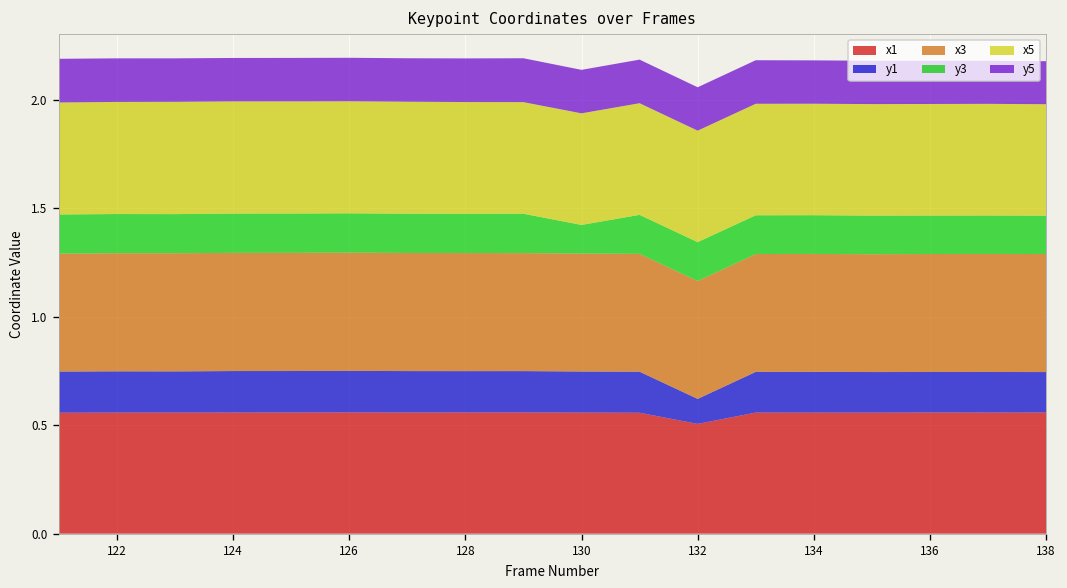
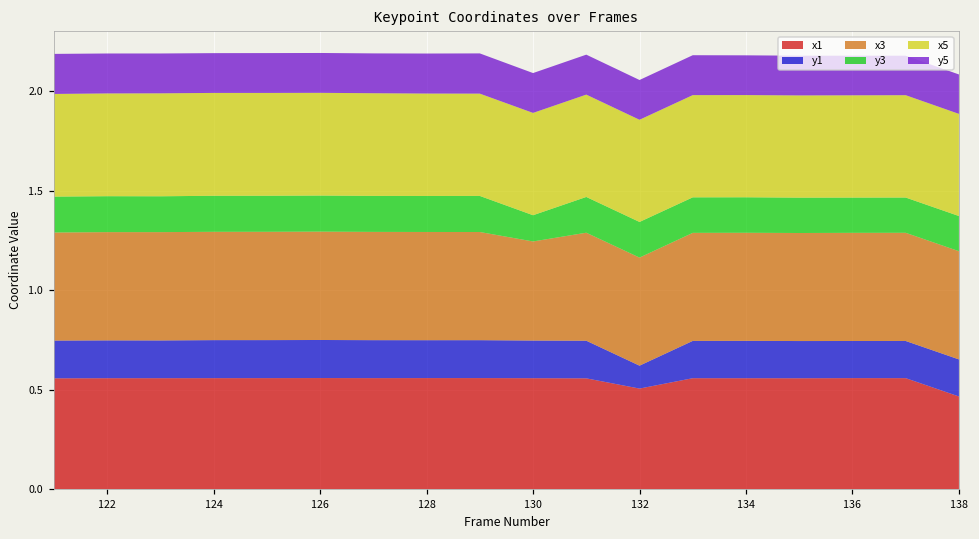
  {
    "x1": {
      "122": 0.56,
      "124": 0.56,
      "126": 0.56,
      "128": 0.56,
      "130": 0.56,
      "132": 0.51,
      "134": 0.56,
      "136": 0.56,
-     "138": 0.56
+     "138": 0.47
    },
    "y1": {
      "122": 0.19,
      "124": 0.19,
      "126": 0.19,
      "128": 0.19,
      "130": 0.19,
      "132": 0.12,
      "134": 0.19,
      "136": 0.19,
      "138": 0.19
    },
    "x3": {
      "122": 0.54,
      "124": 0.54,
      "126": 0.54,
      "128": 0.54,
-     "130": 0.54,
+     "130": 0.50,
      "132": 0.54,
      "134": 0.54,
      "136": 0.54,
      "138": 0.54
    },
    "y3": {
      "122": 0.18,
      "124": 0.18,
      "126": 0.18,
      "128": 0.18,
      "130": 0.13,
      "132": 0.18,
      "134": 0.18,
      "136": 0.18,
      "138": 0.18
    },
    "x5": {
      "122": 0.52,
      "124": 0.52,
      "126": 0.52,
      "128": 0.52,
      "130": 0.51,
      "132": 0.51,
      "134": 0.51,
      "136": 0.51,
      "138": 0.51
    },
    "y5": {
      "122": 0.20,
      "124": 0.20,
      "126": 0.20,
      "128": 0.20,
      "130": 0.20,
      "132": 0.20,
      "134": 0.20,
      "138": 0.20
    }
  }
